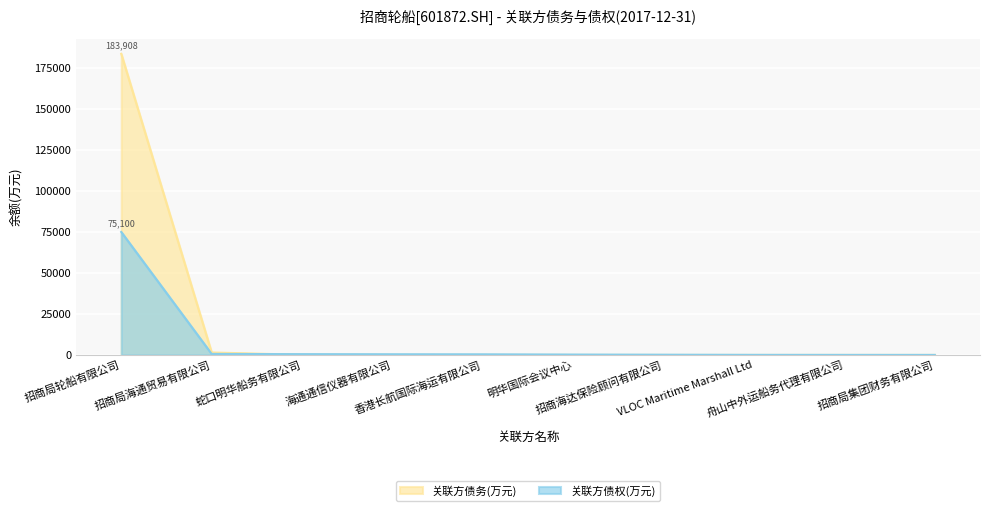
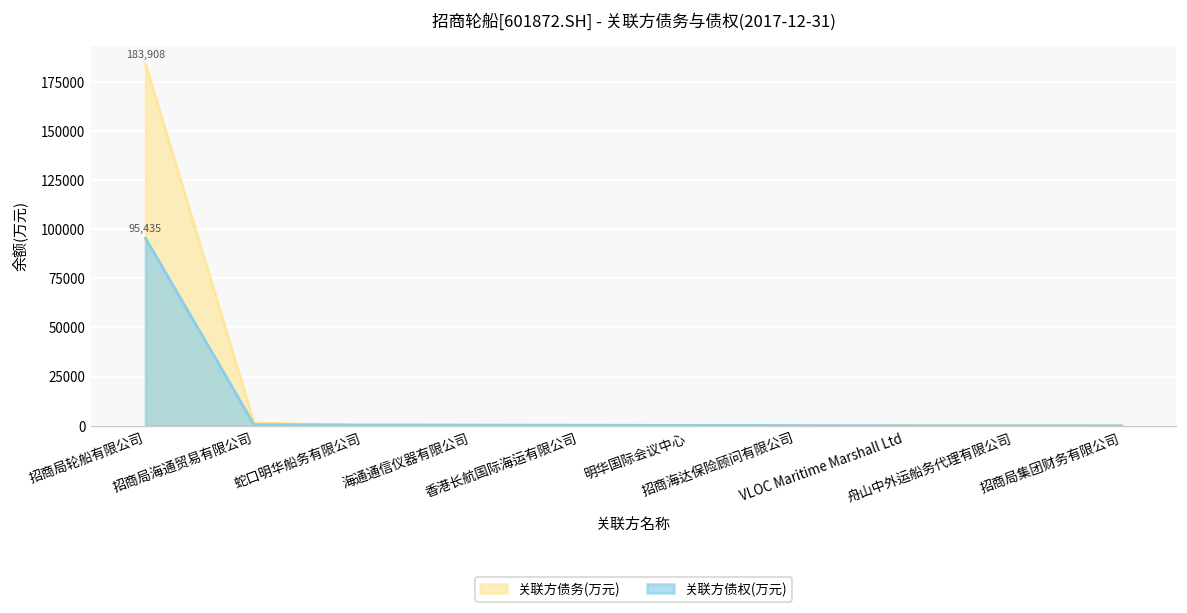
  {
    "关联方债务(万元)": {
      "招商局轮船有限公司": "183,908"
    },
    "关联方债权(万元)": {
-     "招商局轮船有限公司": "75,100"
+     "招商局轮船有限公司": "95,435"
    }
  }
